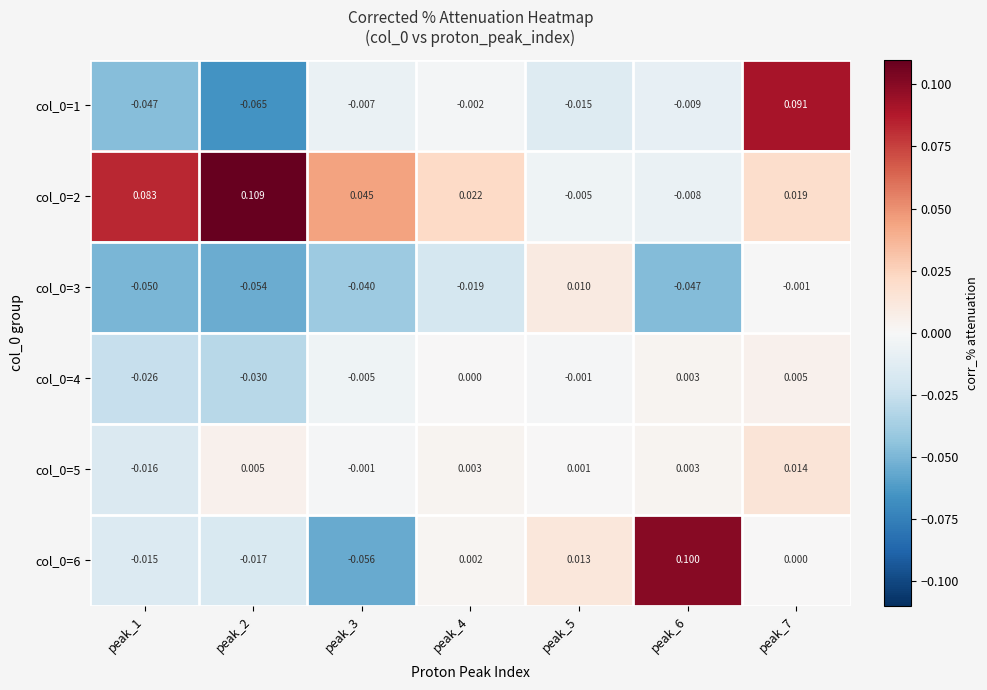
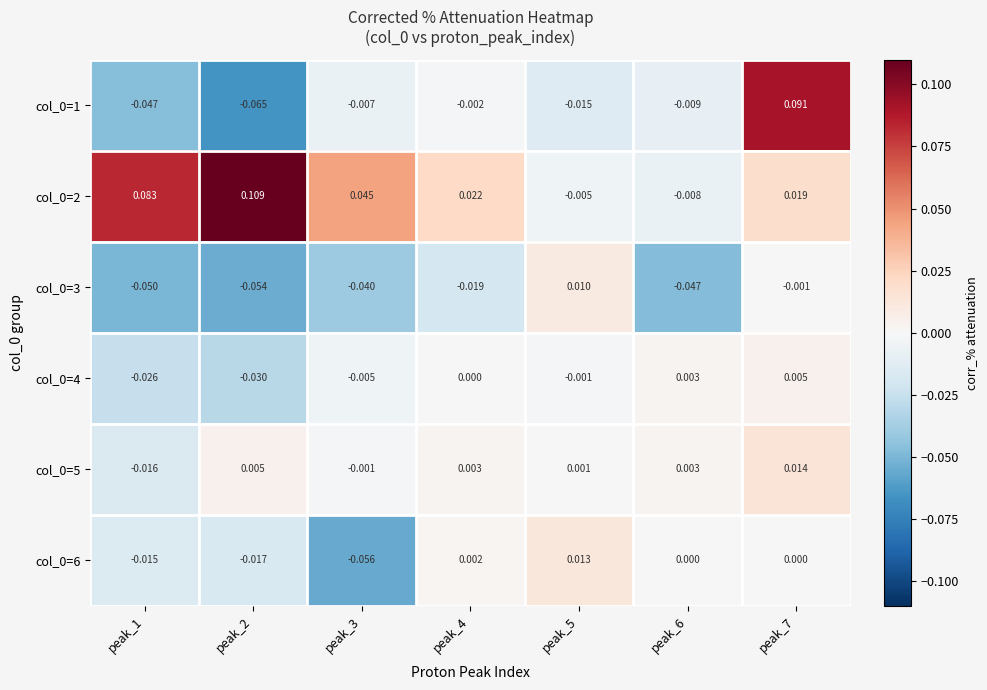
  {
    "col_0=1": {
      "peak_1": -0.047,
      "peak_2": -0.065,
      "peak_3": -0.007,
      "peak_4": -0.002,
      "peak_5": -0.015,
      "peak_6": -0.009,
      "peak_7": 0.091
    },
    "col_0=2": {
      "peak_1": 0.083,
      "peak_2": 0.109,
      "peak_3": 0.045,
      "peak_4": 0.022,
      "peak_5": -0.005,
      "peak_6": -0.008,
      "peak_7": 0.019
    },
    "col_0=3": {
      "peak_1": -0.050,
      "peak_2": -0.054,
      "peak_3": -0.040,
      "peak_4": -0.019,
      "peak_5": 0.010,
      "peak_6": -0.047,
      "peak_7": -0.001
    },
    "col_0=4": {
      "peak_1": -0.026,
      "peak_2": -0.030,
      "peak_3": -0.005,
      "peak_4": 0.000,
      "peak_5": -0.001,
      "peak_6": 0.003,
      "peak_7": 0.005
    },
    "col_0=5": {
      "peak_1": -0.016,
      "peak_2": 0.005,
      "peak_3": -0.001,
      "peak_4": 0.003,
      "peak_5": 0.001,
      "peak_6": 0.003,
      "peak_7": 0.014
    },
    "col_0=6": {
      "peak_1": -0.015,
      "peak_2": -0.017,
      "peak_3": -0.056,
      "peak_4": 0.002,
      "peak_5": 0.013,
-     "peak_6": 0.100,
+     "peak_6": 0.000,
      "peak_7": 0.000
    }
  }
